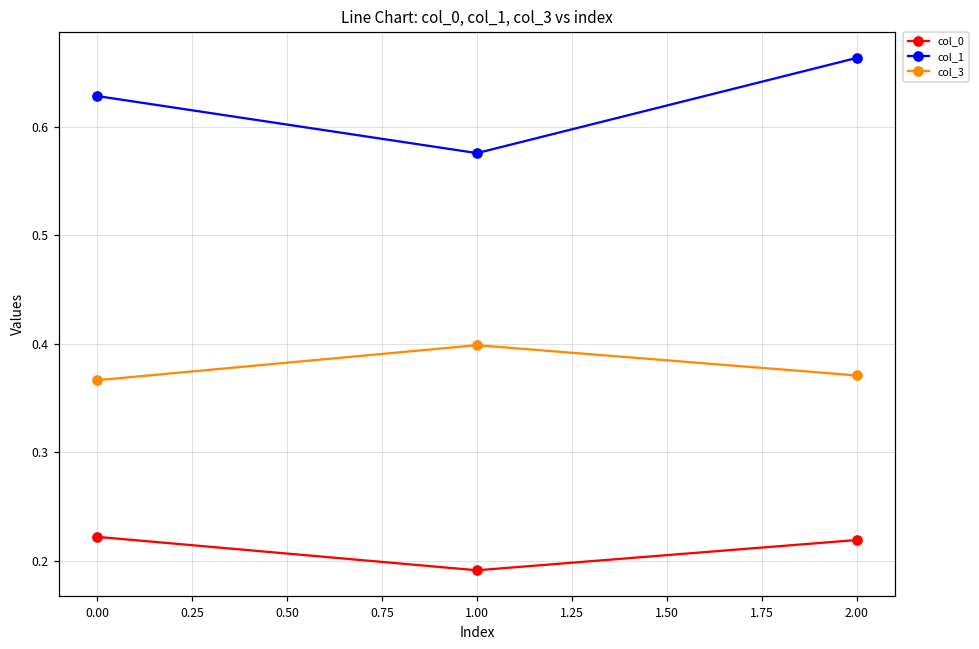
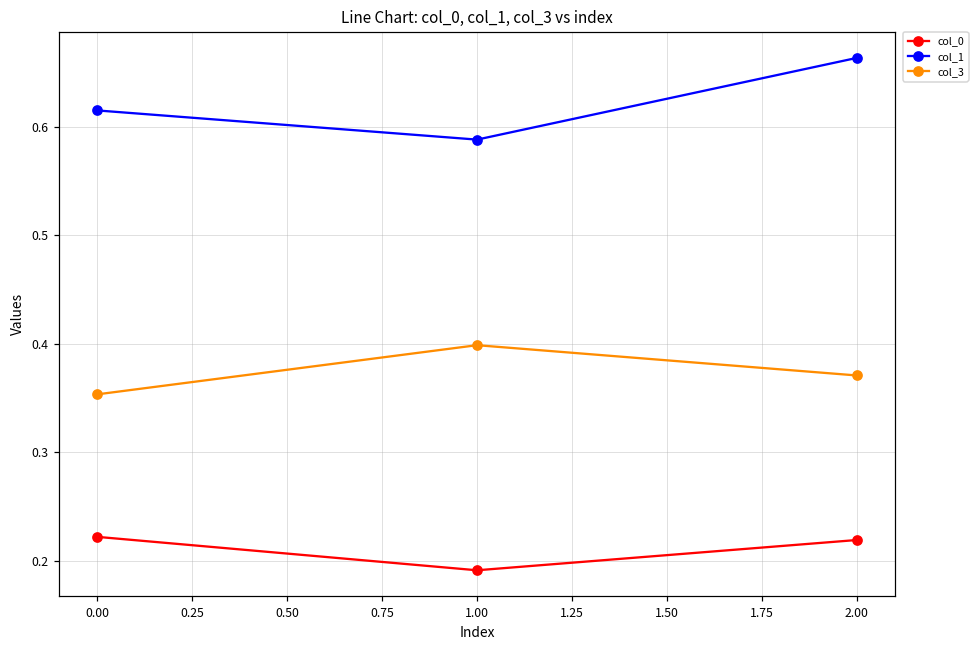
  {
    "col_0": {
      "0.00": 0.22,
      "1.00": 0.19,
      "2.00": 0.22
    },
    "col_1": {
-     "0.00": 0.63,
-     "1.00": 0.58,
+     "0.00": 0.62,
+     "1.00": 0.59,
      "2.00": 0.66
    },
    "col_3": {
-     "0.00": 0.37,
+     "0.00": 0.35,
      "1.00": 0.40,
      "2.00": 0.37
    }
  }
